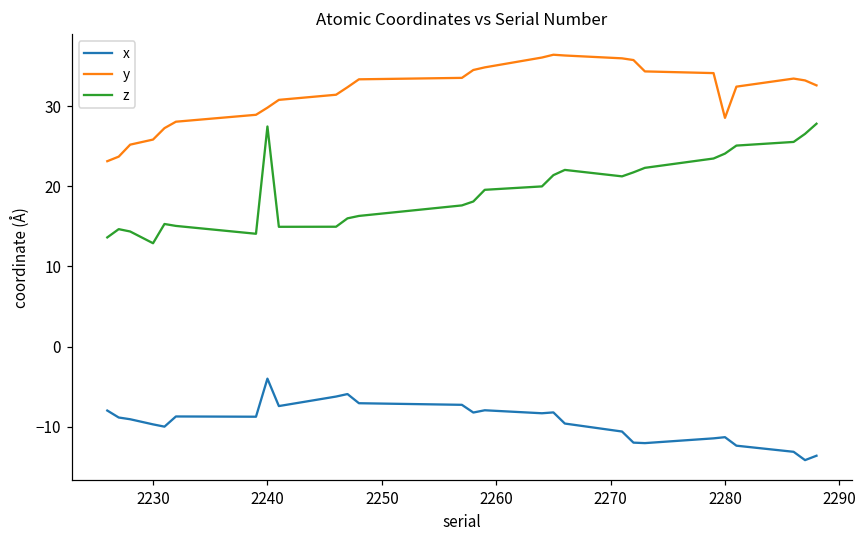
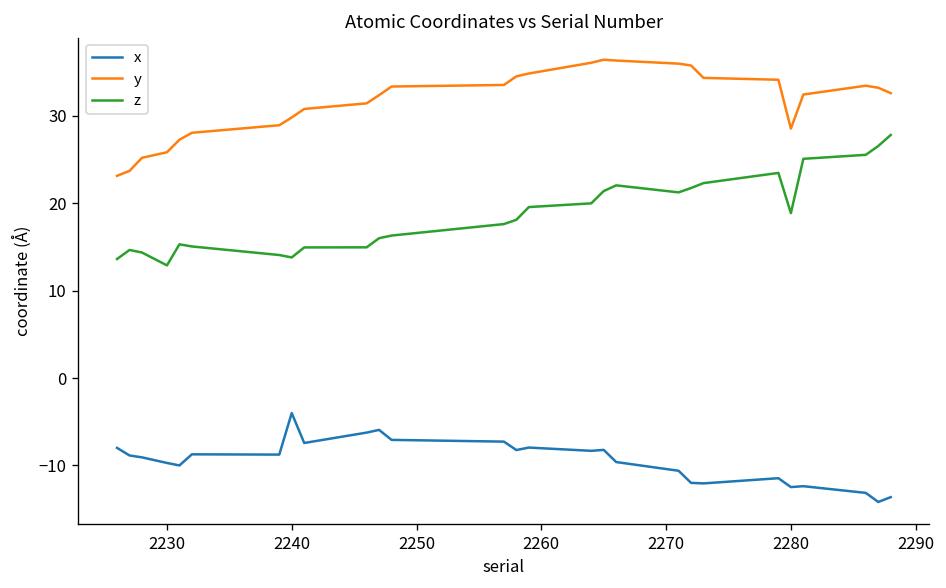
  {
    "x": {
      "2230": -10,
      "2240": -4,
-     "2280": -11
+     "2280": -12
    },
    "y": {
      "2230": 26,
      "2240": 30,
      "2280": 29
    },
    "z": {
      "2230": 13,
-     "2240": 27,
-     "2280": 24
+     "2240": 14,
+     "2280": 19
    }
  }
